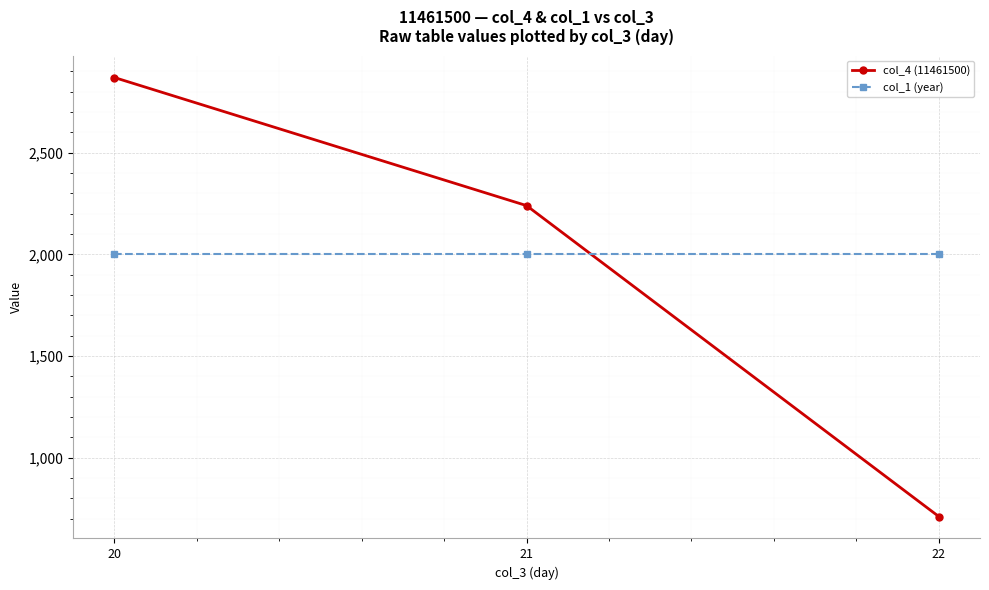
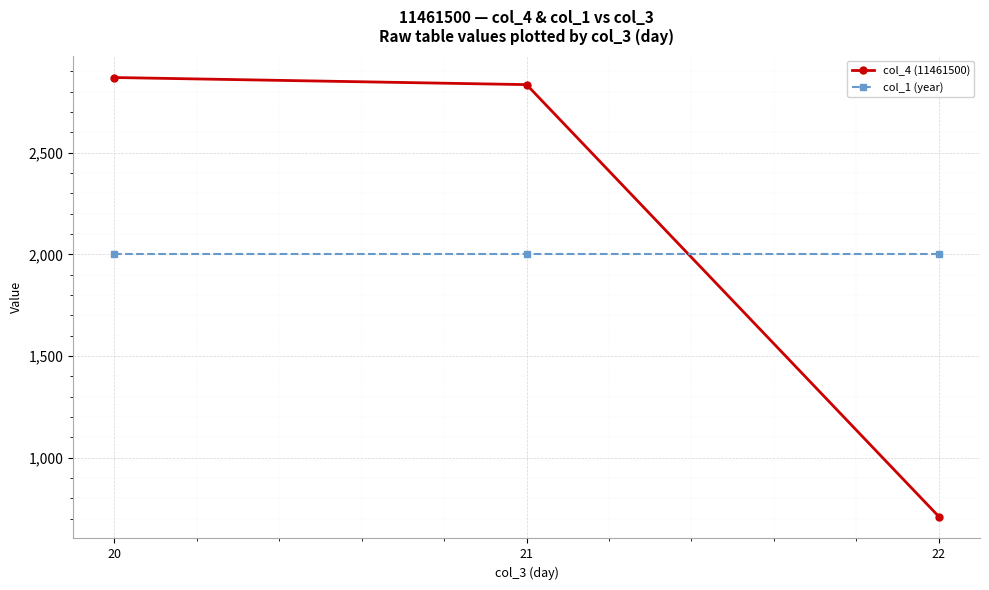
  {
    "col_4 (11461500)": {
      "20": "2,870",
-     "21": "2,240",
+     "21": "2,840",
      "22": "710"
    },
    "col_1 (year)": {
      "20": "2,000",
      "21": "2,000",
      "22": "2,000"
    }
  }
